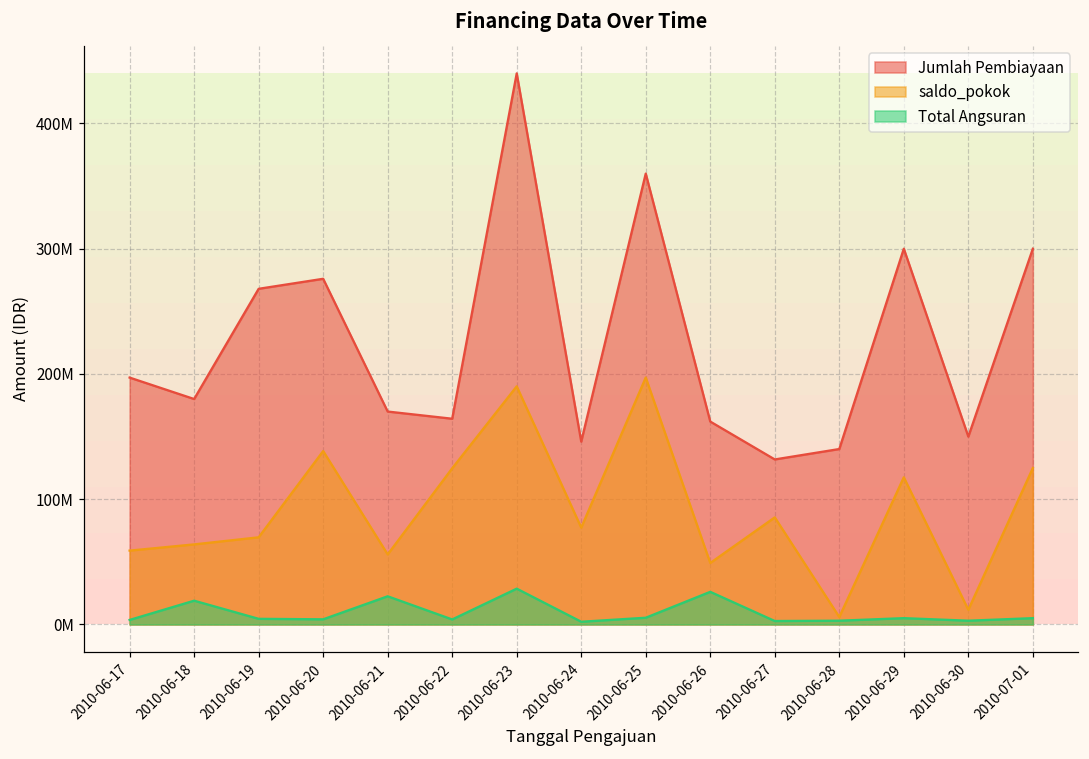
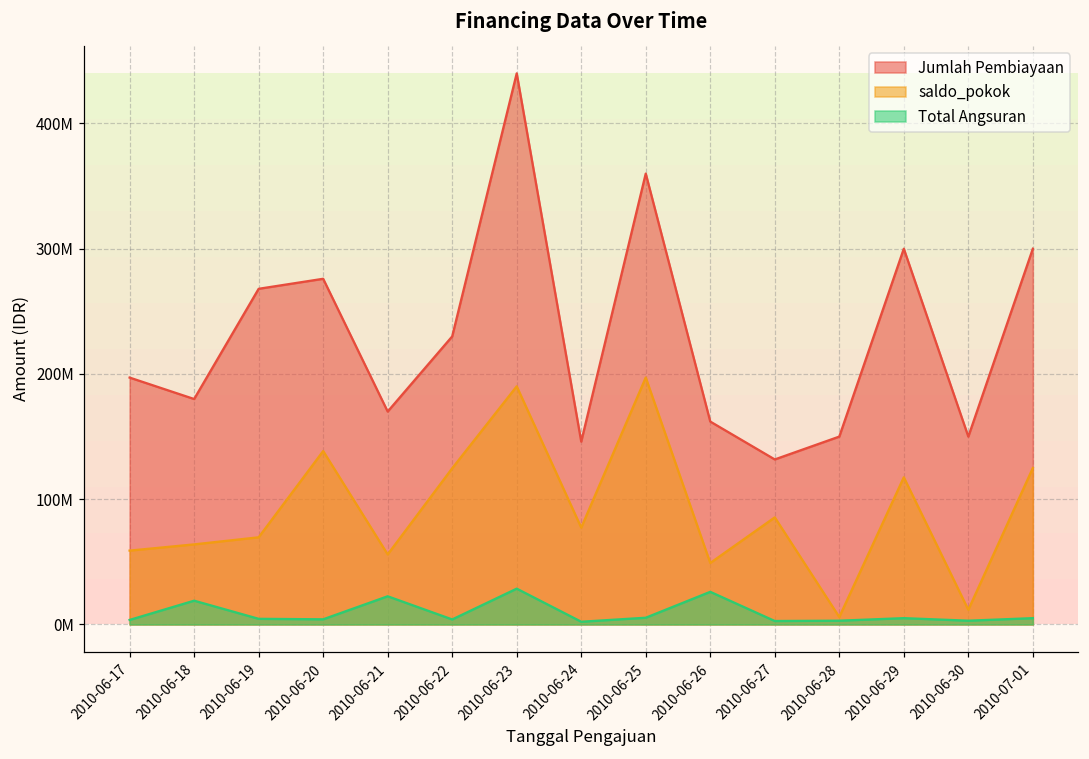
  {
    "Jumlah Pembiayaan": {
      "2010-06-17": 197000000,
      "2010-06-18": 180000000,
      "2010-06-19": 268000000,
      "2010-06-20": 276000000,
      "2010-06-21": 170000000,
-     "2010-06-22": 164000000,
+     "2010-06-22": 230000000,
      "2010-06-23": 440000000,
      "2010-06-24": 146000000,
      "2010-06-25": 360000000,
      "2010-06-26": 162000000,
      "2010-06-27": 132000000,
-     "2010-06-28": 140000000,
+     "2010-06-28": 150000000,
      "2010-06-29": 300000000,
      "2010-06-30": 150000000,
      "2010-07-01": 300000000
    },
    "saldo_pokok": {
      "2010-06-17": 59000000,
      "2010-06-18": 64000000,
      "2010-06-19": 70000000,
      "2010-06-20": 138000000,
      "2010-06-21": 56000000,
      "2010-06-22": 125000000,
      "2010-06-23": 190000000,
      "2010-06-24": 77000000,
      "2010-06-25": 197000000,
      "2010-06-26": 49000000,
      "2010-06-27": 86000000,
      "2010-06-28": 6000000,
      "2010-06-29": 117000000,
      "2010-06-30": 12000000,
      "2010-07-01": 125000000
    },
    "Total Angsuran": {
      "2010-06-17": 4000000,
      "2010-06-18": 19000000,
      "2010-06-19": 5000000,
      "2010-06-20": 4000000,
      "2010-06-21": 23000000,
      "2010-06-22": 4000000,
      "2010-06-23": 29000000,
      "2010-06-24": 2000000,
      "2010-06-25": 5000000,
      "2010-06-26": 26000000,
      "2010-06-27": 3000000,
      "2010-06-28": 3000000,
      "2010-06-29": 5000000,
      "2010-06-30": 3000000,
      "2010-07-01": 5000000
    }
  }
